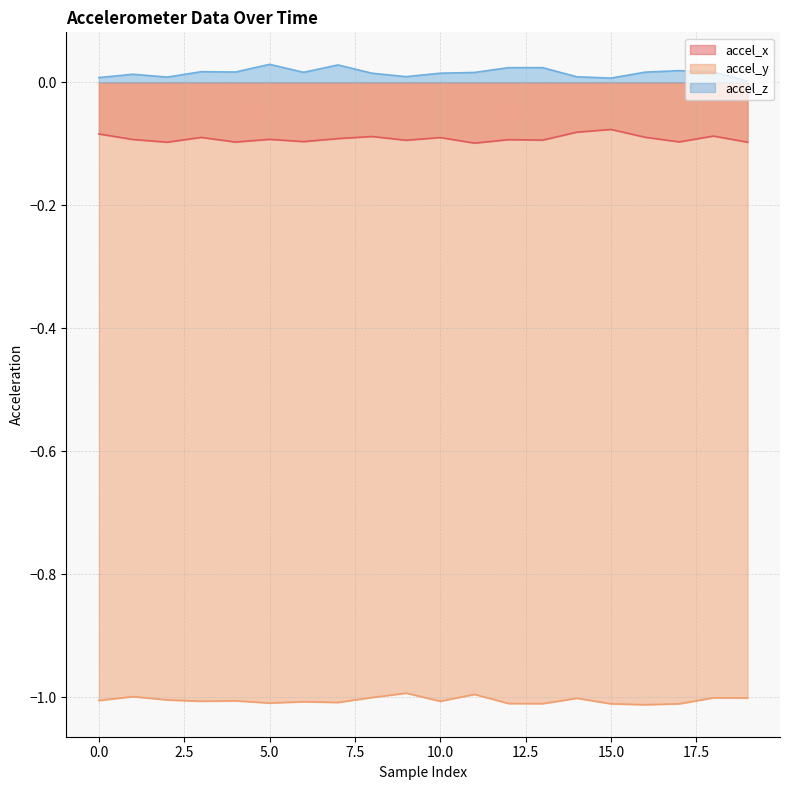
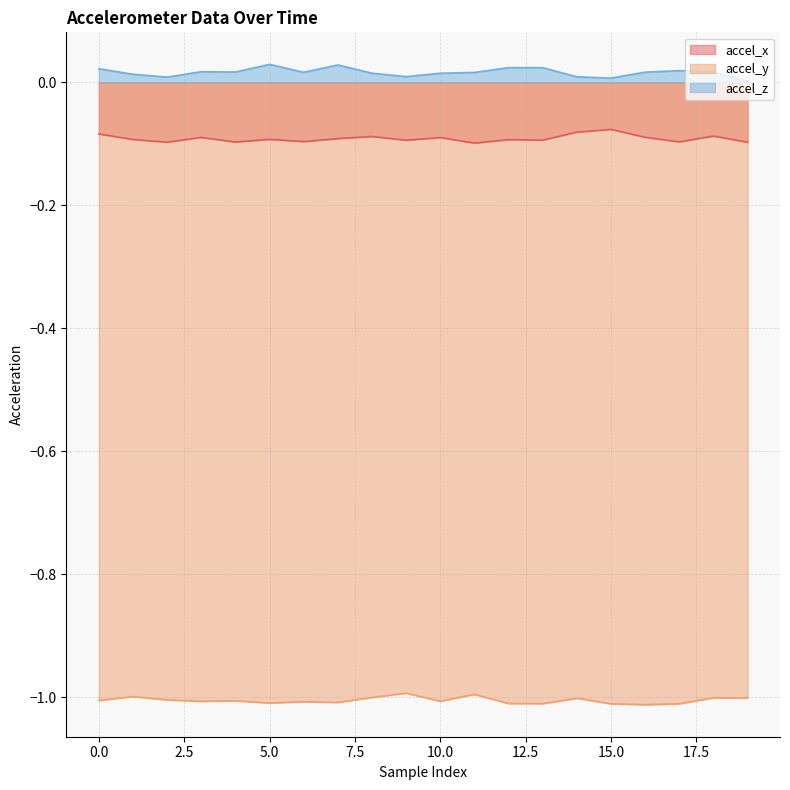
  {
    "accel_z": {
-     "0.0": 0.01,
+     "0.0": 0.02,
      "5.0": 0.03,
      "10.0": 0.01,
      "15.0": 0.01
    }
  }
